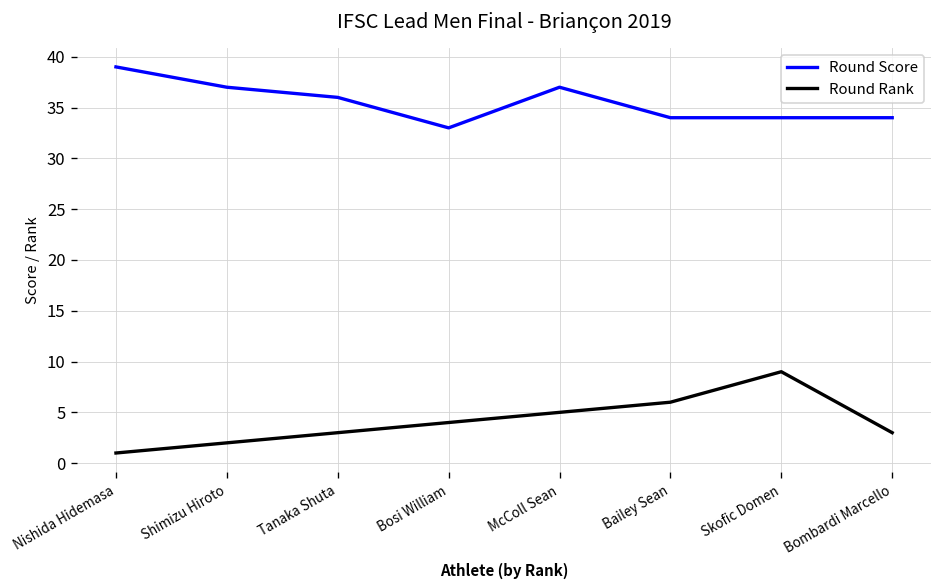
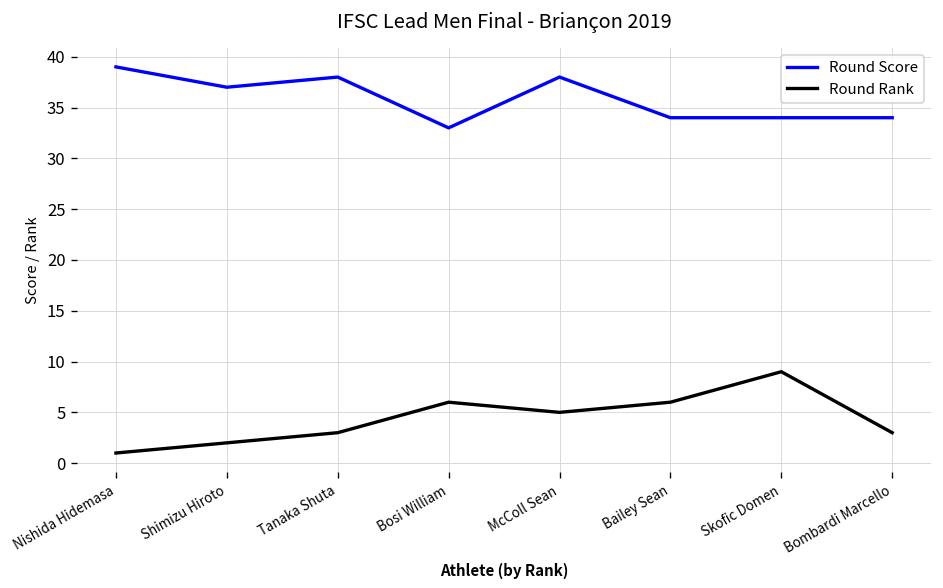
  {
    "Round Score": {
      "Nishida Hidemasa": 39,
      "Shimizu Hiroto": 37,
-     "Tanaka Shuta": 36,
+     "Tanaka Shuta": 38,
      "Bosi William": 33,
-     "McColl Sean": 37,
+     "McColl Sean": 38,
      "Bailey Sean": 34,
      "Skofic Domen": 34,
      "Bombardi Marcello": 34
    },
    "Round Rank": {
      "Nishida Hidemasa": 1,
      "Shimizu Hiroto": 2,
      "Tanaka Shuta": 3,
-     "Bosi William": 4,
+     "Bosi William": 6,
      "McColl Sean": 5,
      "Bailey Sean": 6,
      "Skofic Domen": 9,
      "Bombardi Marcello": 3
    }
  }
